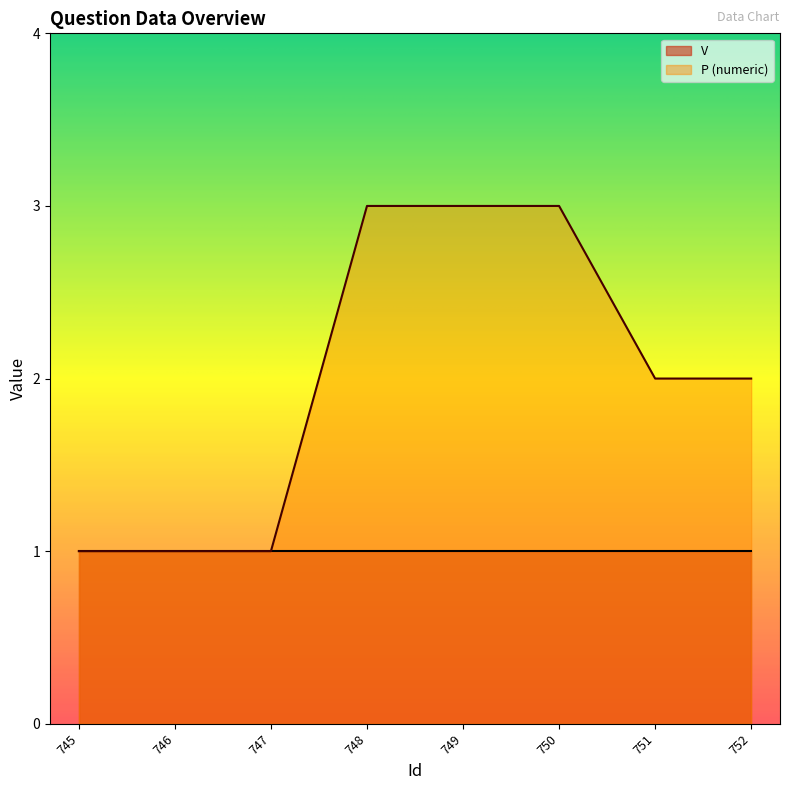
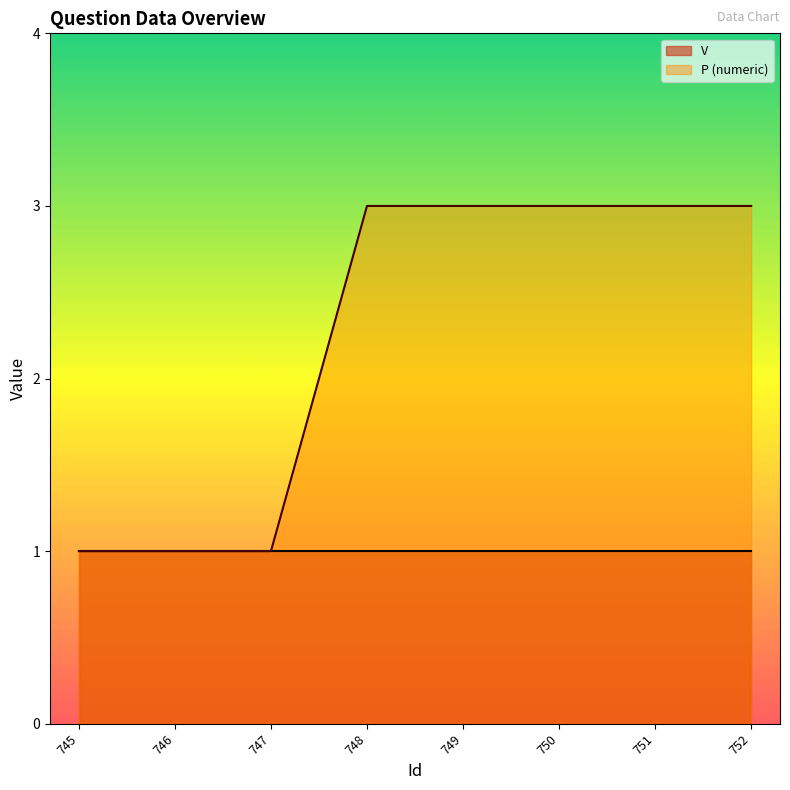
  {
    "V": {
      "748": 1,
      "749": 1,
      "750": 1,
      "751": 1,
      "752": 1
    },
    "P (numeric)": {
      "748": 3,
      "749": 3,
      "750": 3,
-     "751": 2,
-     "752": 2
+     "751": 3,
+     "752": 3
    }
  }
